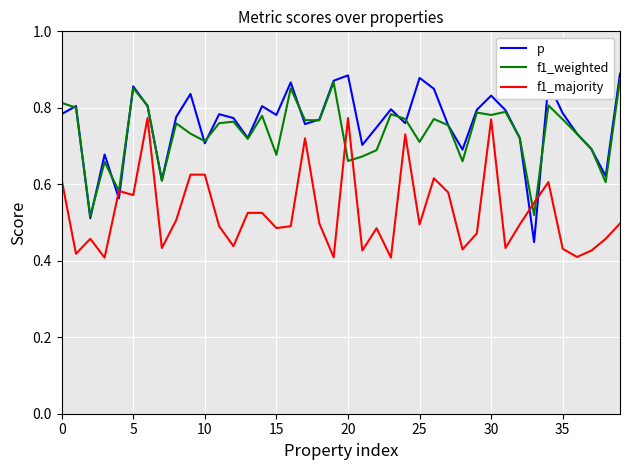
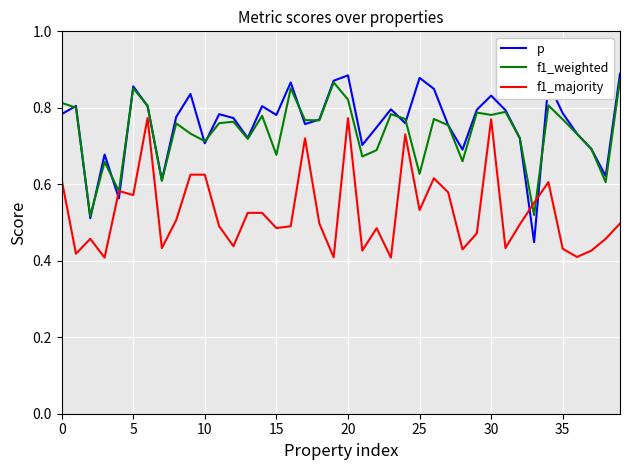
  {
    "p": {
      "0": 0.78,
      "15": 0.78,
      "20": 0.88,
      "25": 0.88,
      "30": 0.83,
      "35": 0.79
    },
    "f1_weighted": {
      "0": 0.81,
      "15": 0.68,
-     "20": 0.66,
-     "25": 0.71,
+     "20": 0.82,
+     "25": 0.63,
      "30": 0.78,
      "35": 0.77
    },
    "f1_majority": {
      "0": 0.61,
      "5": 0.57,
      "10": 0.63,
      "15": 0.49,
      "20": 0.77,
-     "25": 0.49,
+     "25": 0.53,
      "30": 0.77,
      "35": 0.43
    }
  }
